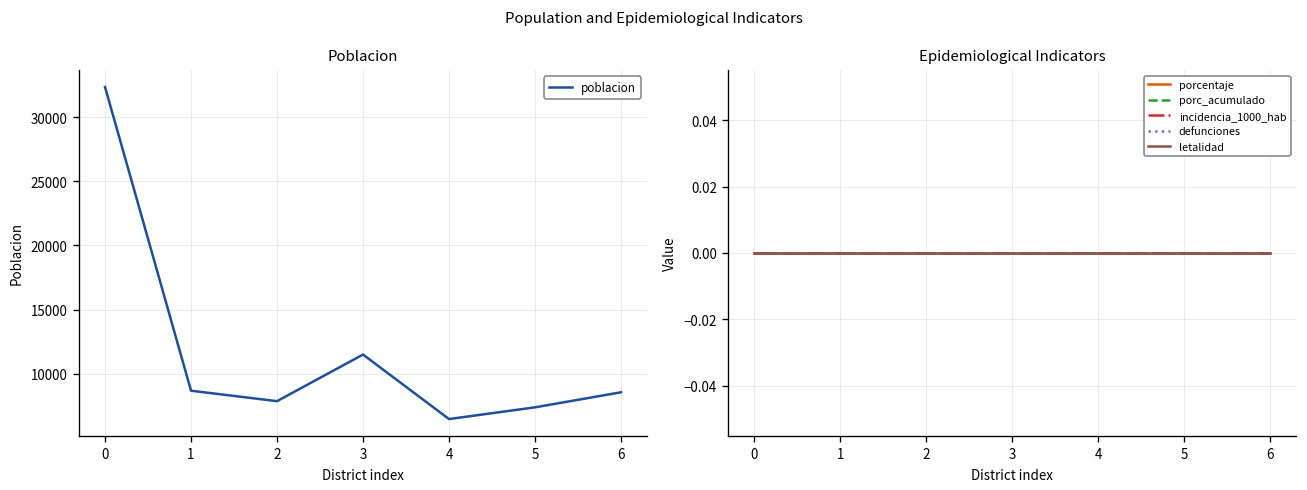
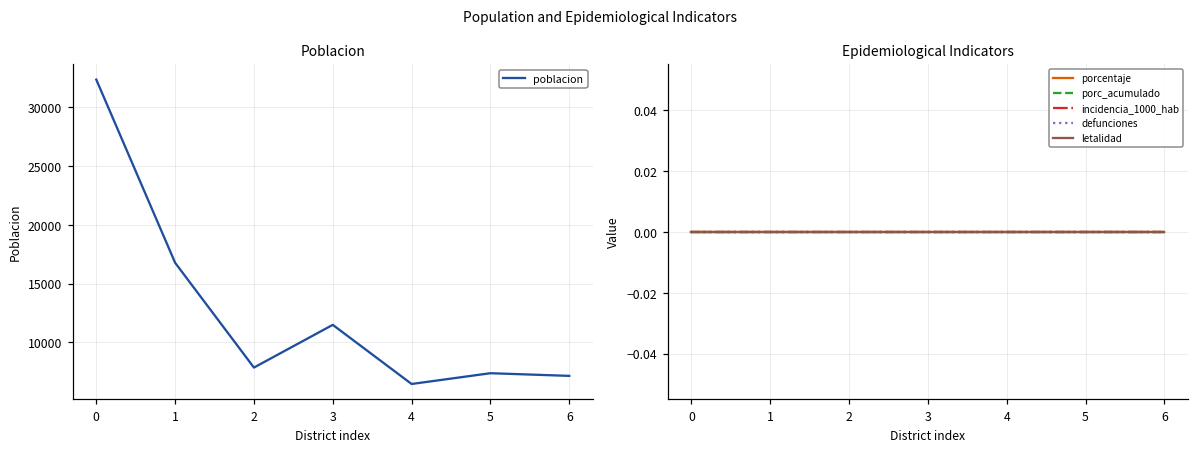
  {
    "Poblacion": {
      "0": 32400,
-     "1": 8700,
+     "1": 16800,
      "2": 7800,
      "3": 11500,
      "4": 6500,
      "5": 7400,
-     "6": 8500
+     "6": 7100
    },
    "Epidemiological Indicators": {
      "0": 0.000,
      "1": 0.000,
      "2": 0.000,
      "3": 0.000,
      "4": 0.000,
      "5": 0.000,
      "6": 0.000
    }
  }
